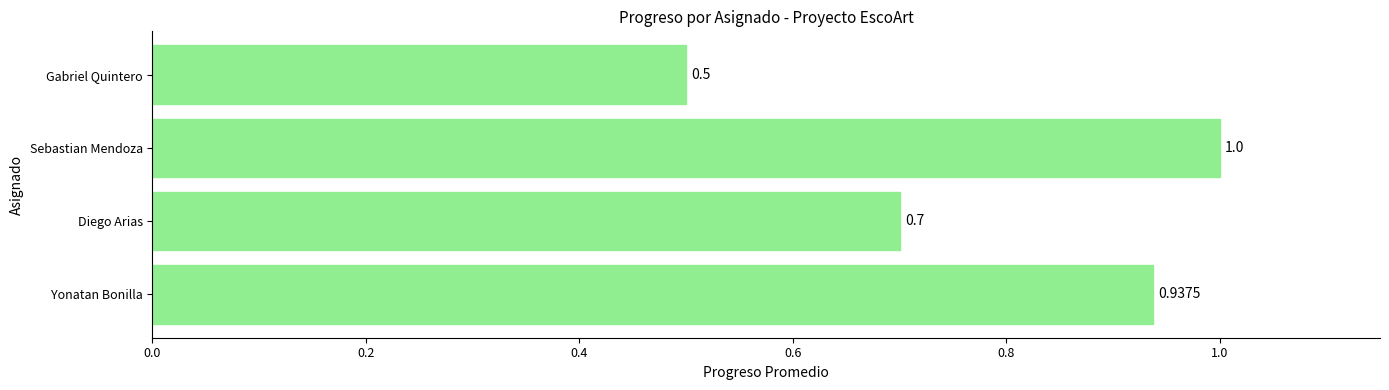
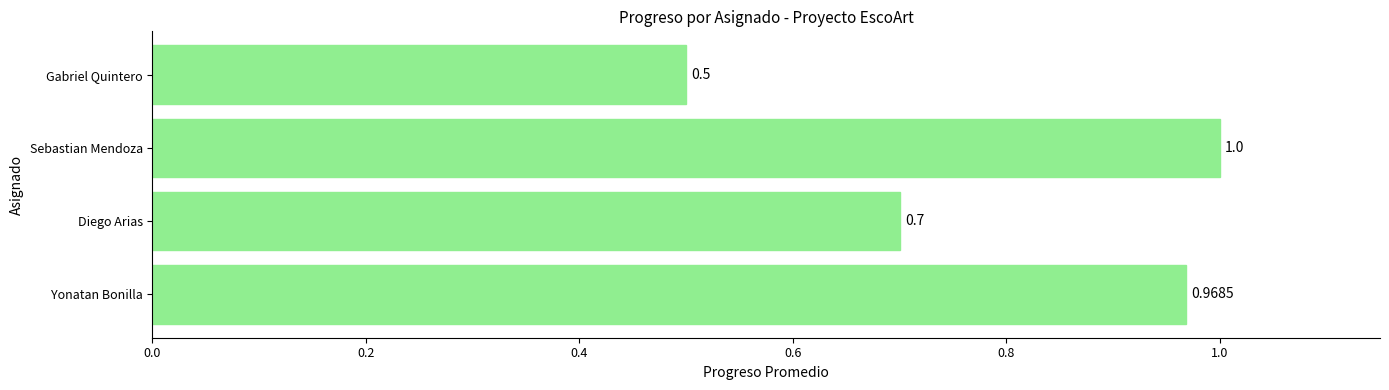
  {
    "Gabriel Quintero": 0.5,
    "Sebastian Mendoza": 1.0,
    "Diego Arias": 0.7,
-   "Yonatan Bonilla": 0.9375
+   "Yonatan Bonilla": 0.9685
  }
